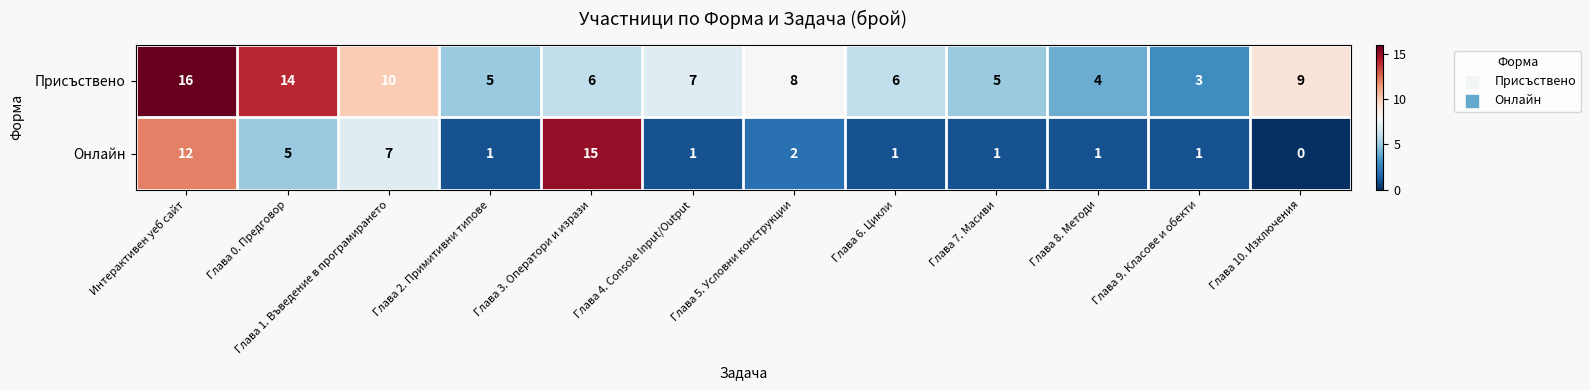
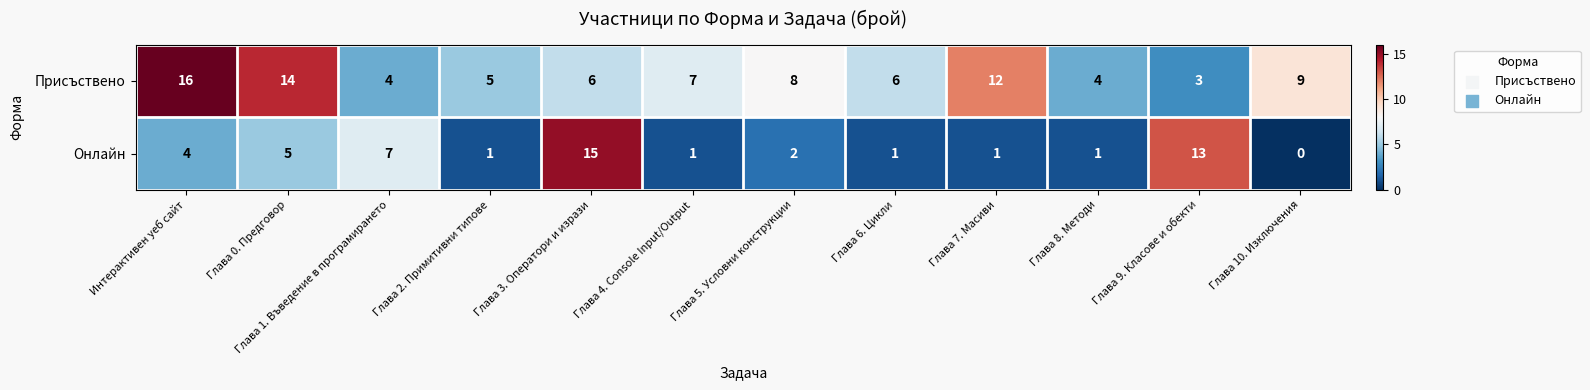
  {
    "Присъствено": {
      "Интерактивен уеб сайт": 16,
      "Глава 0. Предговор": 14,
-     "Глава 1. Въведение в програмирането": 10,
+     "Глава 1. Въведение в програмирането": 4,
      "Глава 2. Примитивни типове": 5,
      "Глава 3. Оператори и изрази": 6,
      "Глава 4. Console Input/Output": 7,
      "Глава 5. Условни конструкции": 8,
      "Глава 6. Цикли": 6,
-     "Глава 7. Масиви": 5,
+     "Глава 7. Масиви": 12,
      "Глава 8. Методи": 4,
      "Глава 9. Класове и обекти": 3,
      "Глава 10. Изключения": 9
    },
    "Онлайн": {
-     "Интерактивен уеб сайт": 12,
+     "Интерактивен уеб сайт": 4,
      "Глава 0. Предговор": 5,
      "Глава 1. Въведение в програмирането": 7,
      "Глава 2. Примитивни типове": 1,
      "Глава 3. Оператори и изрази": 15,
      "Глава 4. Console Input/Output": 1,
      "Глава 5. Условни конструкции": 2,
      "Глава 6. Цикли": 1,
      "Глава 7. Масиви": 1,
      "Глава 8. Методи": 1,
-     "Глава 9. Класове и обекти": 1,
+     "Глава 9. Класове и обекти": 13,
      "Глава 10. Изключения": 0
    }
  }
